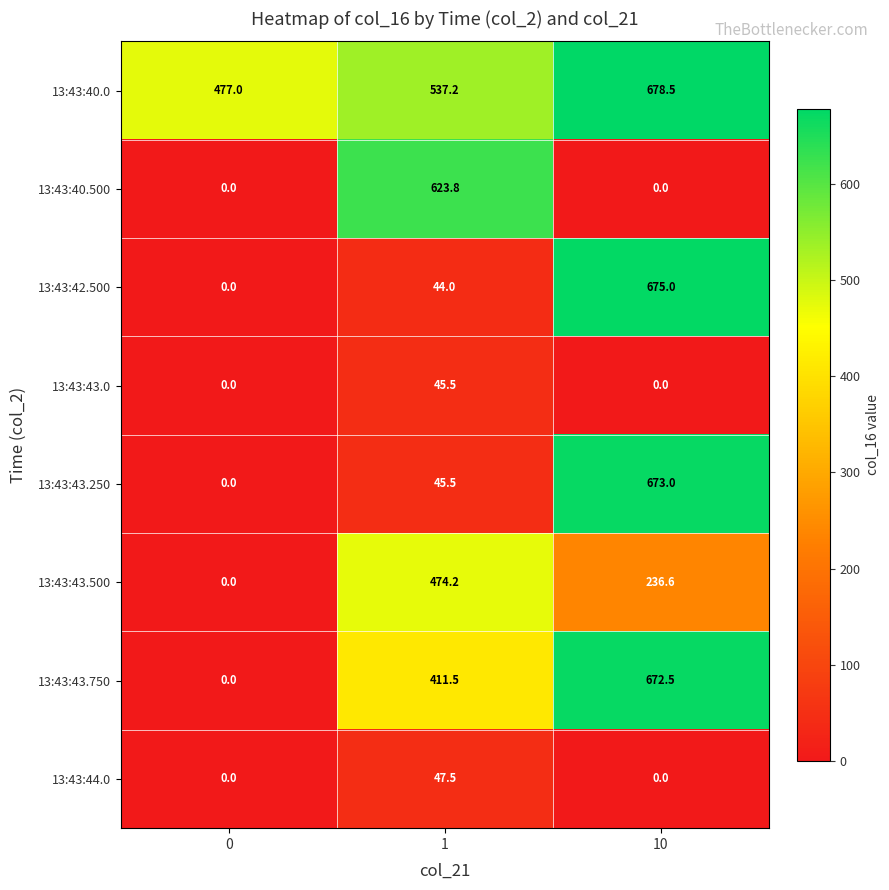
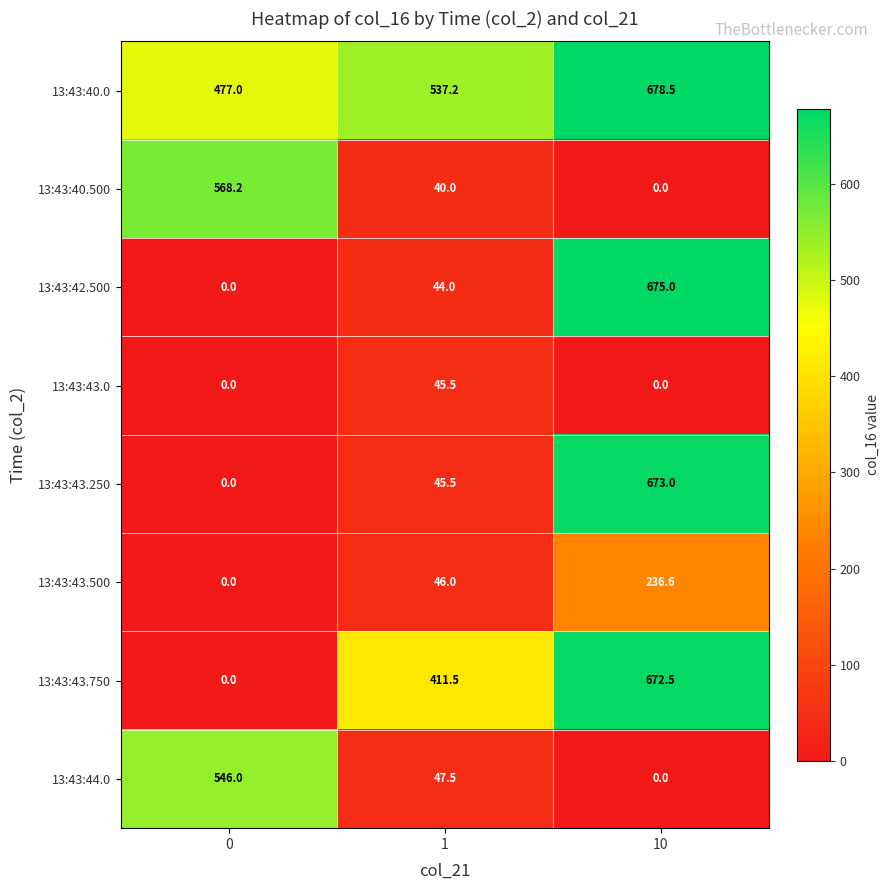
  {
    "13:43:40.0": {
      "0": 477.0,
      "1": 537.2,
      "10": 678.5
    },
    "13:43:40.500": {
-     "0": 0.0,
-     "1": 623.8,
+     "0": 568.2,
+     "1": 40.0,
      "10": 0.0
    },
    "13:43:42.500": {
      "0": 0.0,
      "1": 44.0,
      "10": 675.0
    },
    "13:43:43.0": {
      "0": 0.0,
      "1": 45.5,
      "10": 0.0
    },
    "13:43:43.250": {
      "0": 0.0,
      "1": 45.5,
      "10": 673.0
    },
    "13:43:43.500": {
      "0": 0.0,
-     "1": 474.2,
+     "1": 46.0,
      "10": 236.6
    },
    "13:43:43.750": {
      "0": 0.0,
      "1": 411.5,
      "10": 672.5
    },
    "13:43:44.0": {
-     "0": 0.0,
+     "0": 546.0,
      "1": 47.5,
      "10": 0.0
    }
  }
